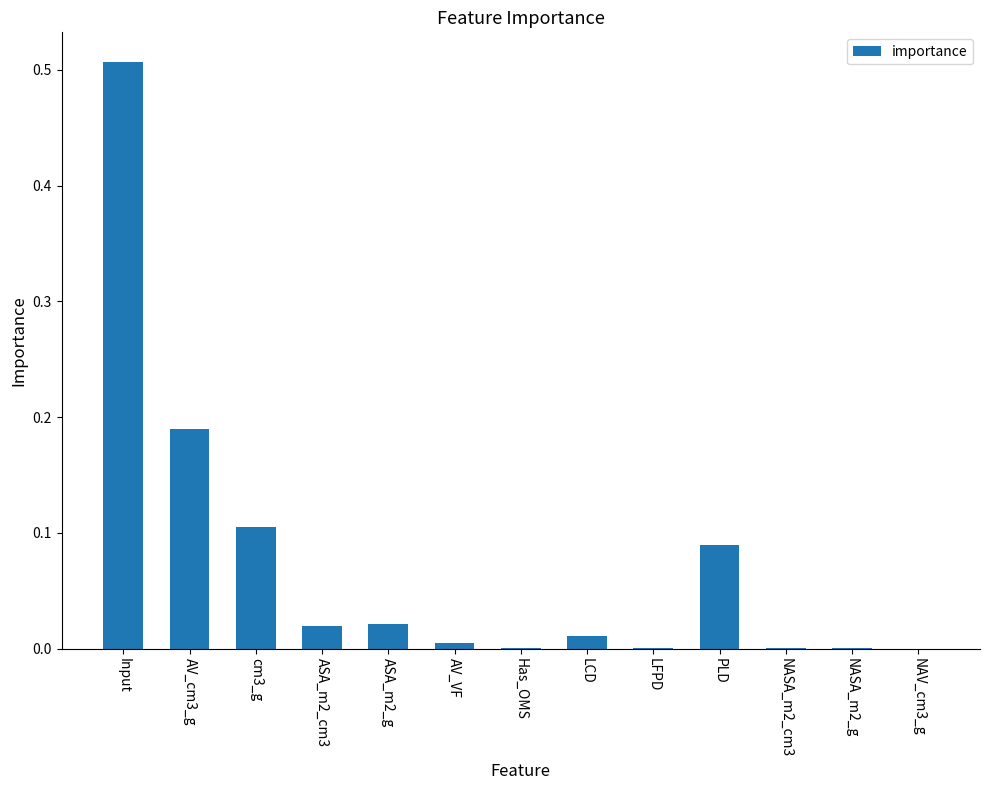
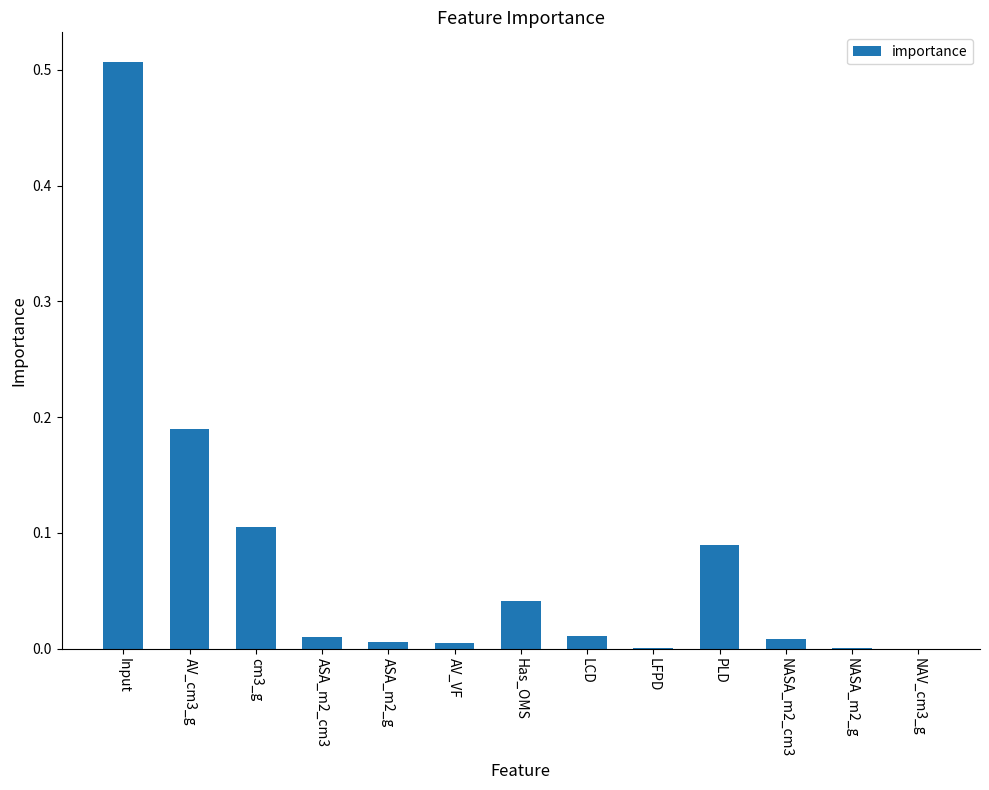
  {
    "Input": 0.507,
    "AV_cm3_g": 0.190,
    "cm3_g": 0.105,
-   "ASA_m2_cm3": 0.019,
-   "ASA_m2_g": 0.021,
+   "ASA_m2_cm3": 0.010,
+   "ASA_m2_g": 0.006,
    "AV_VF": 0.005,
-   "Has_OMS": 0.001,
+   "Has_OMS": 0.041,
    "LCD": 0.011,
    "PLD": 0.089,
-   "NASA_m2_cm3": 0.000
+   "NASA_m2_cm3": 0.008
  }
